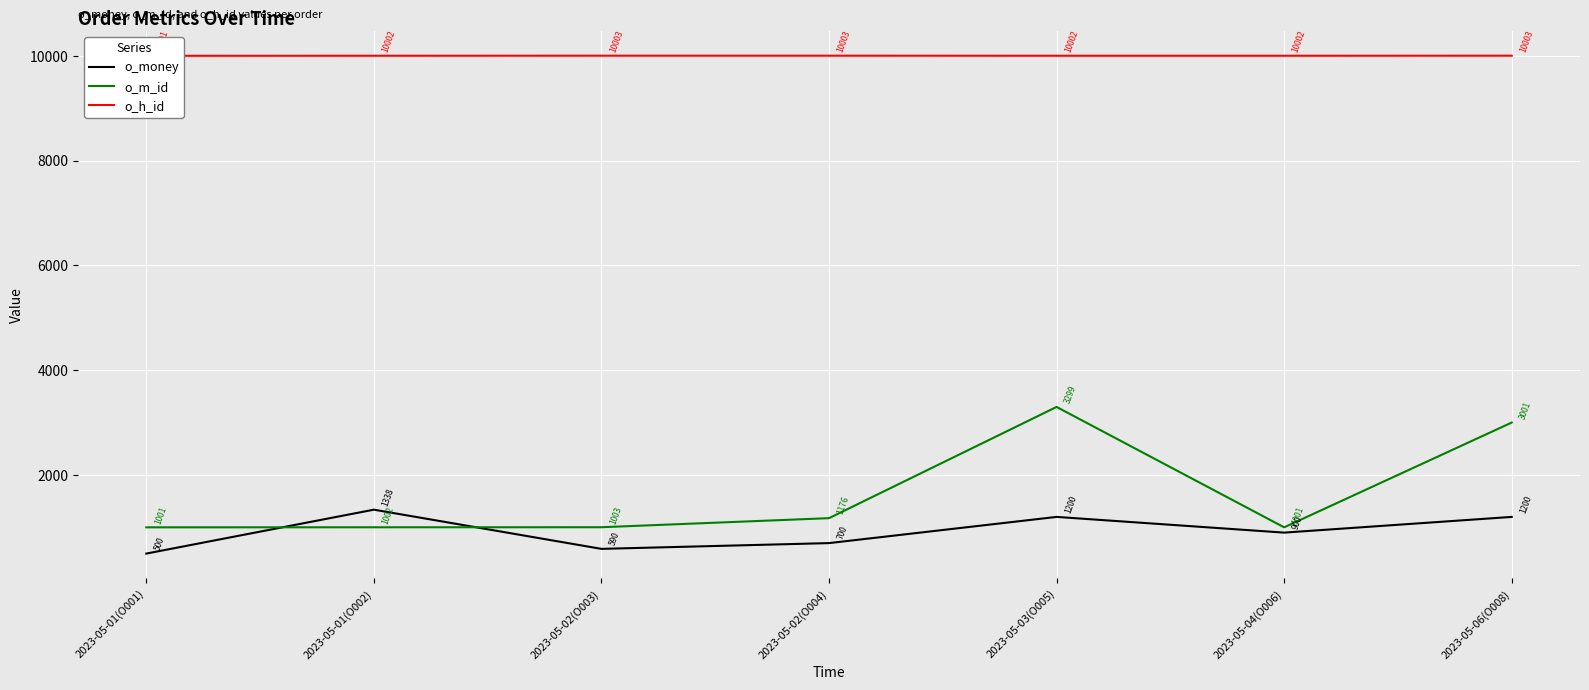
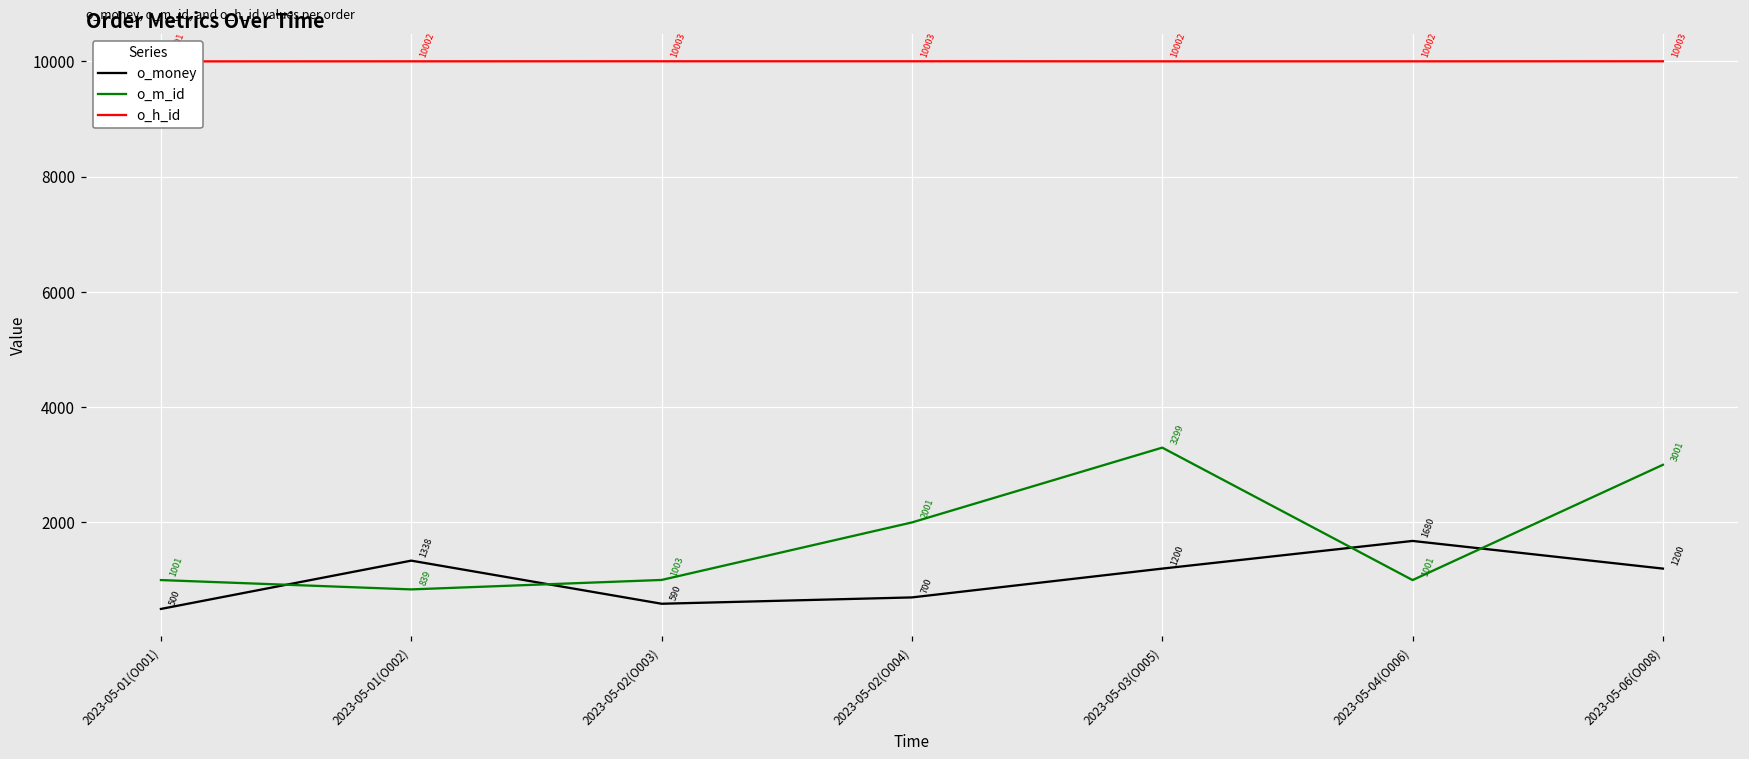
  {
    "o_money": {
      "2023-05-01(O001)": 500,
      "2023-05-01(O002)": 1338,
      "2023-05-02(O003)": 590,
      "2023-05-02(O004)": 700,
      "2023-05-03(O005)": 1200,
-     "2023-05-04(O006)": 900,
+     "2023-05-04(O006)": 1680,
      "2023-05-06(O008)": 1200
    },
    "o_m_id": {
      "2023-05-01(O001)": 1001,
-     "2023-05-01(O002)": 1002,
+     "2023-05-01(O002)": 839,
      "2023-05-02(O003)": 1003,
-     "2023-05-02(O004)": 1176,
+     "2023-05-02(O004)": 2001,
      "2023-05-03(O005)": 3299,
      "2023-05-04(O006)": 1001,
      "2023-05-06(O008)": 3001
    },
    "o_h_id": {
      "2023-05-01(O002)": 10002,
      "2023-05-02(O003)": 10003,
      "2023-05-02(O004)": 10003,
      "2023-05-03(O005)": 10002,
      "2023-05-04(O006)": 10002,
      "2023-05-06(O008)": 10003
    }
  }
